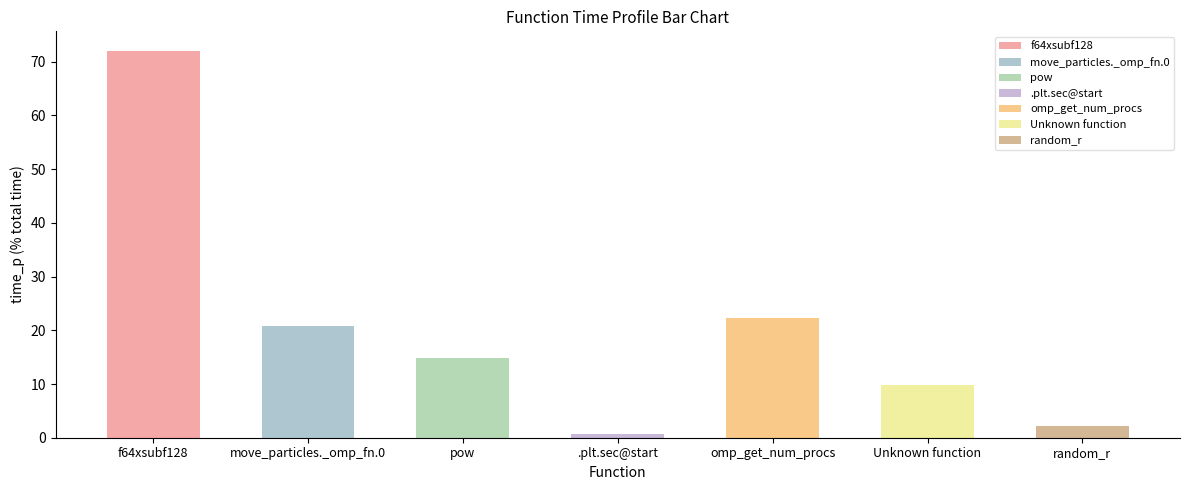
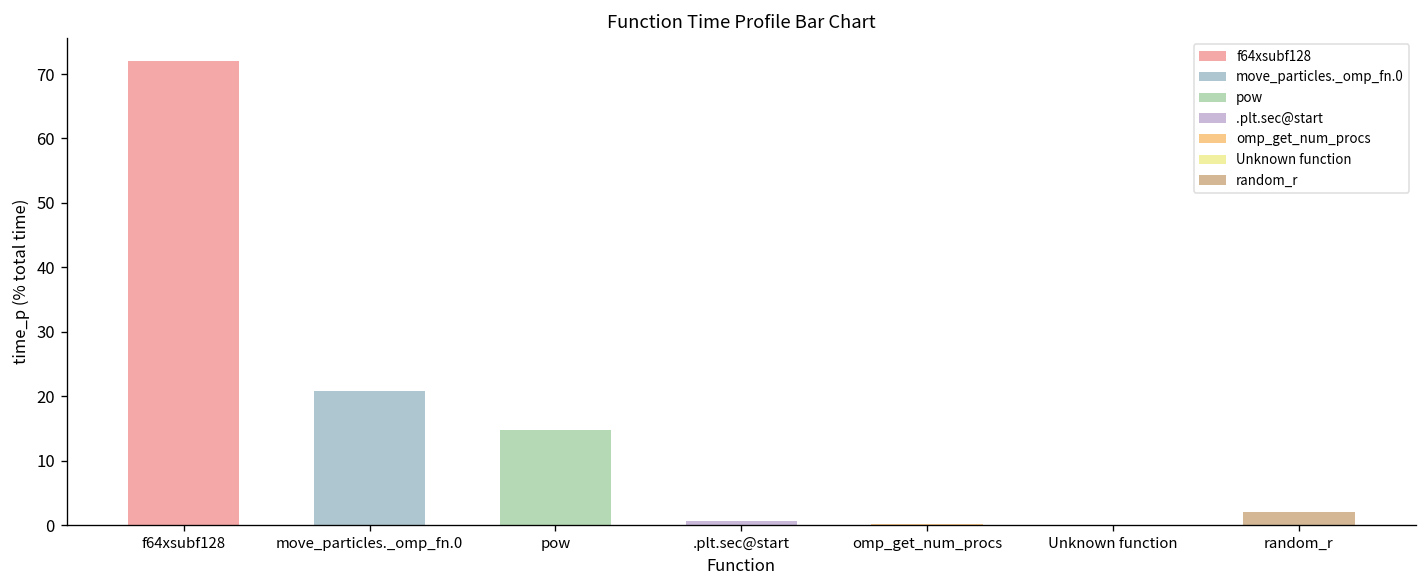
  {
    "f64xsubf128": 72,
    "move_particles._omp_fn.0": 21,
    "pow": 15,
    ".plt.sec@start": 1,
-   "omp_get_num_procs": 22,
-   "Unknown function": 10,
+   "omp_get_num_procs": 0,
+   "Unknown function": 0,
    "random_r": 2
  }
